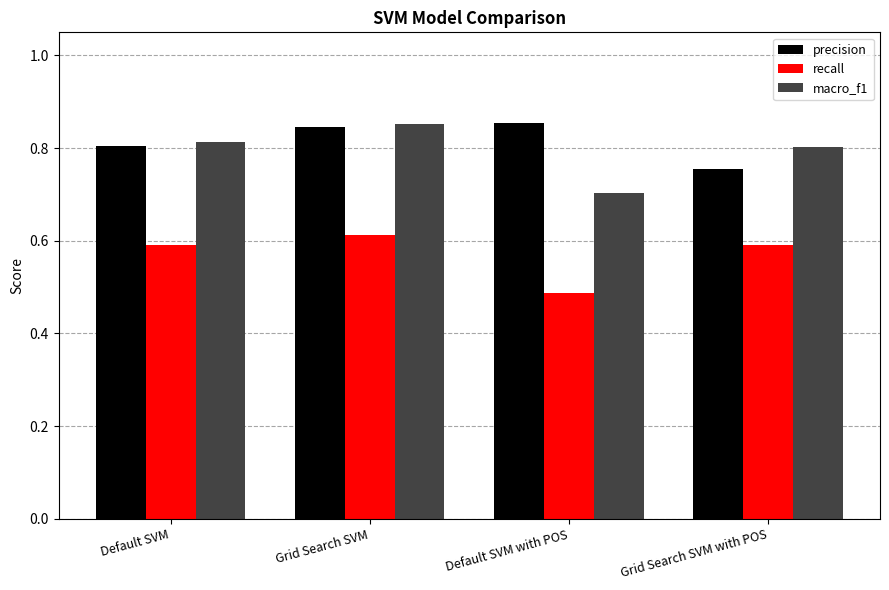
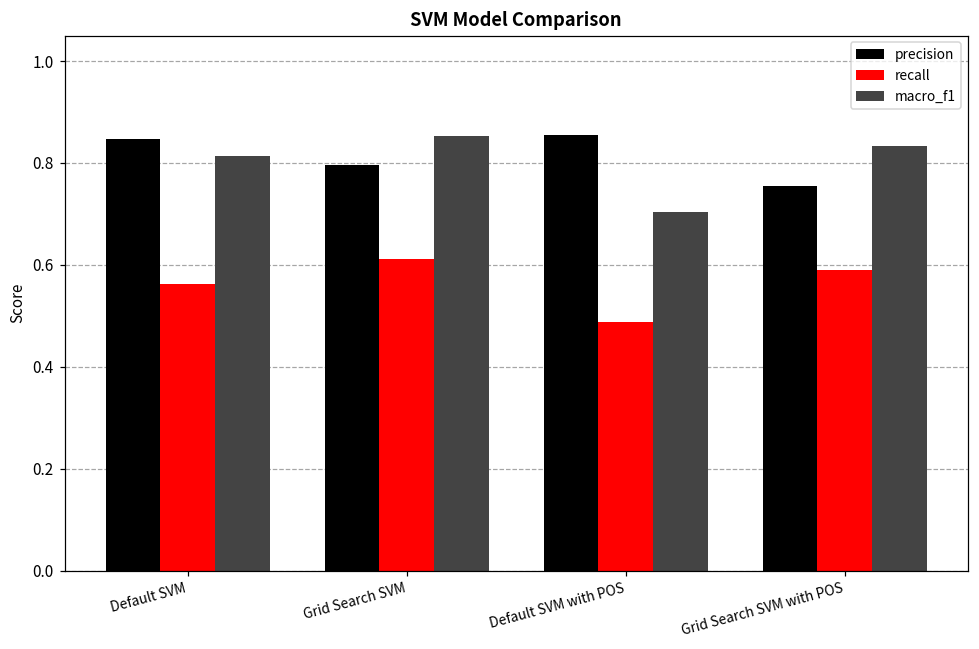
  {
    "precision": {
-     "Default SVM": 0.80,
-     "Grid Search SVM": 0.84,
+     "Default SVM": 0.85,
+     "Grid Search SVM": 0.80,
      "Default SVM with POS": 0.85,
      "Grid Search SVM with POS": 0.75
    },
    "recall": {
-     "Default SVM": 0.59,
+     "Default SVM": 0.56,
      "Grid Search SVM": 0.61,
      "Default SVM with POS": 0.49,
      "Grid Search SVM with POS": 0.59
    },
    "macro_f1": {
      "Default SVM": 0.81,
      "Grid Search SVM": 0.85,
      "Default SVM with POS": 0.70,
-     "Grid Search SVM with POS": 0.80
+     "Grid Search SVM with POS": 0.83
    }
  }
